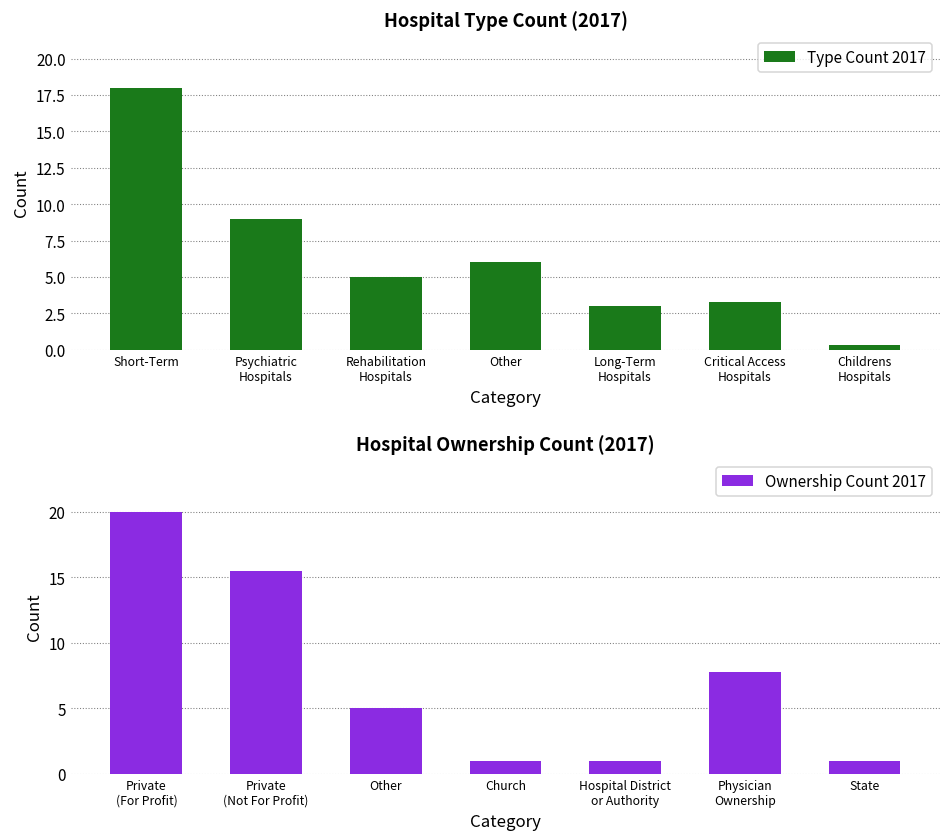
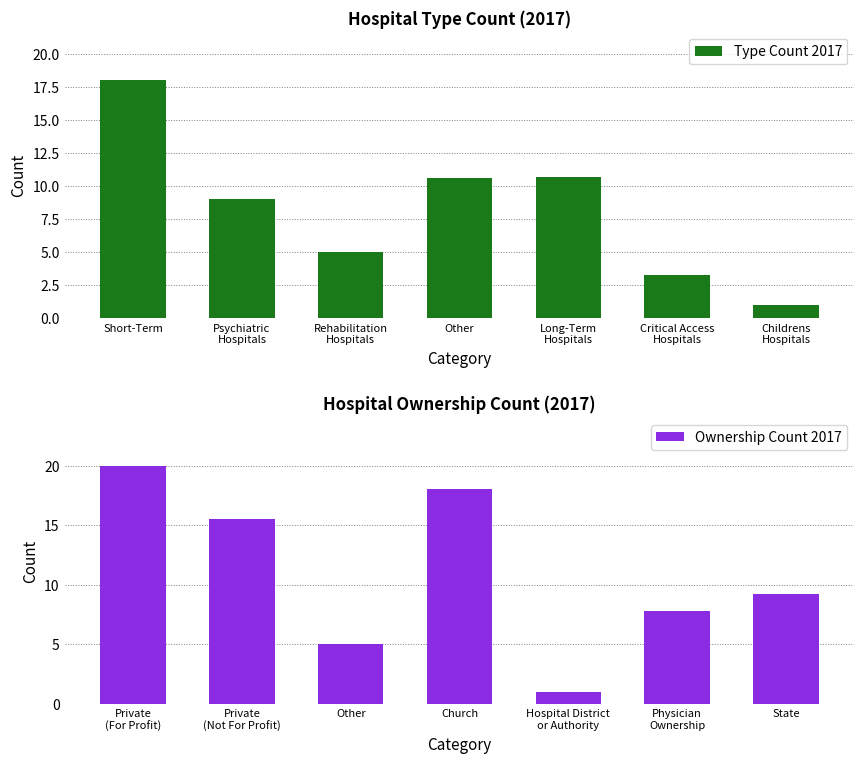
  {
    "Hospital Type Count (2017)": {
      "Short-Term": 18.0,
      "Psychiatric Hospitals": 9.0,
      "Rehabilitation Hospitals": 5.0,
-     "Other": 6.0,
-     "Long-Term Hospitals": 3.0,
+     "Other": 10.6,
+     "Long-Term Hospitals": 10.7,
      "Critical Access Hospitals": 3.3,
-     "Childrens Hospitals": 0.3
+     "Childrens Hospitals": 1.0
    },
    "Hospital Ownership Count (2017)": {
      "Private (For Profit)": 20.0,
      "Private (Not For Profit)": 15.5,
      "Other": 5.0,
-     "Church": 1,
+     "Church": 18,
      "Hospital District or Authority": 1.0,
      "Physician Ownership": 7.8,
-     "State": 1.0
+     "State": 9.2
    }
  }
